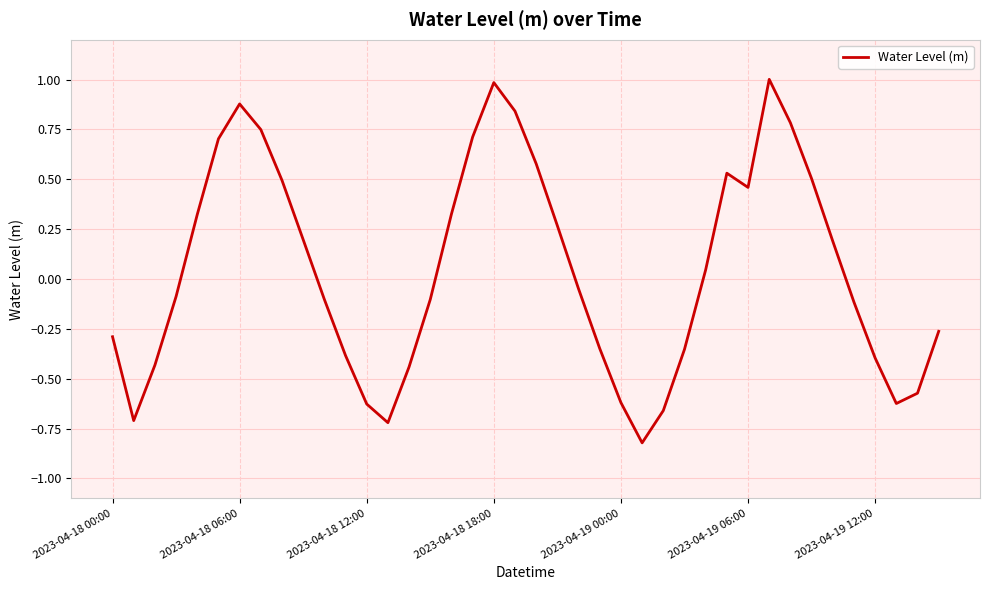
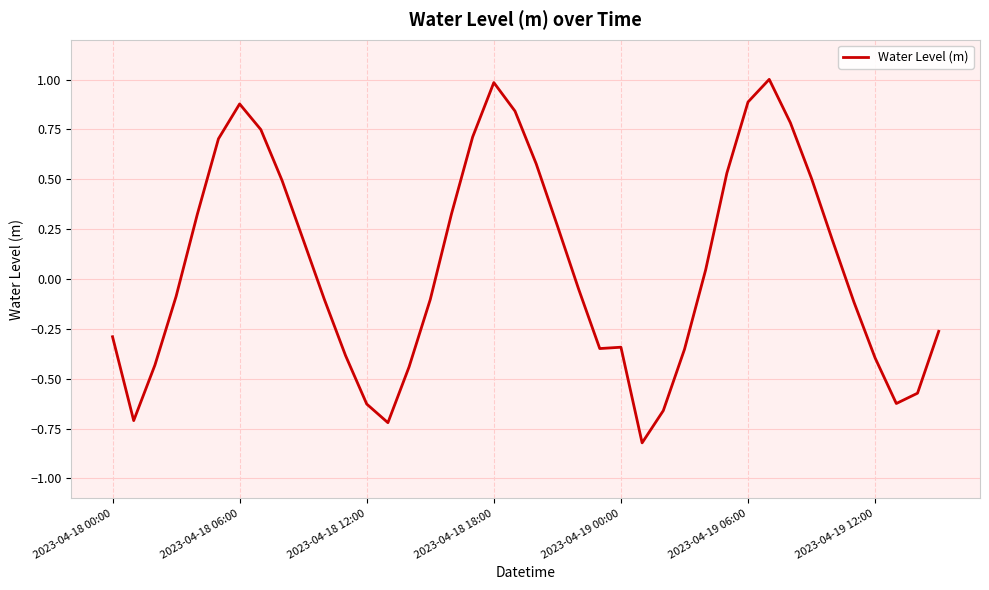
  {
    "2023-04-18 00:00": -0.29,
    "2023-04-18 06:00": 0.88,
    "2023-04-18 12:00": -0.63,
    "2023-04-18 18:00": 0.99,
-   "2023-04-19 00:00": -0.62,
-   "2023-04-19 06:00": 0.46,
+   "2023-04-19 00:00": -0.34,
+   "2023-04-19 06:00": 0.89,
    "2023-04-19 12:00": -0.40
  }
